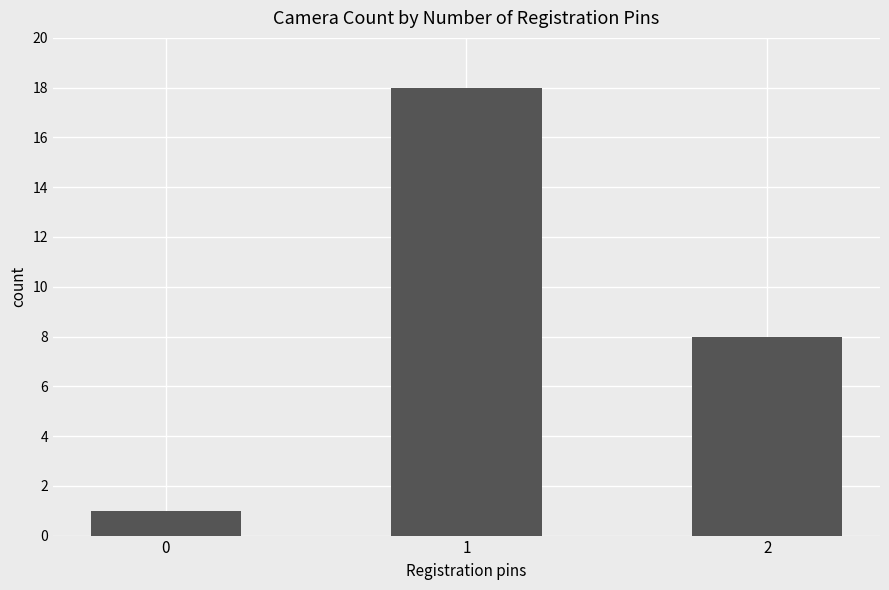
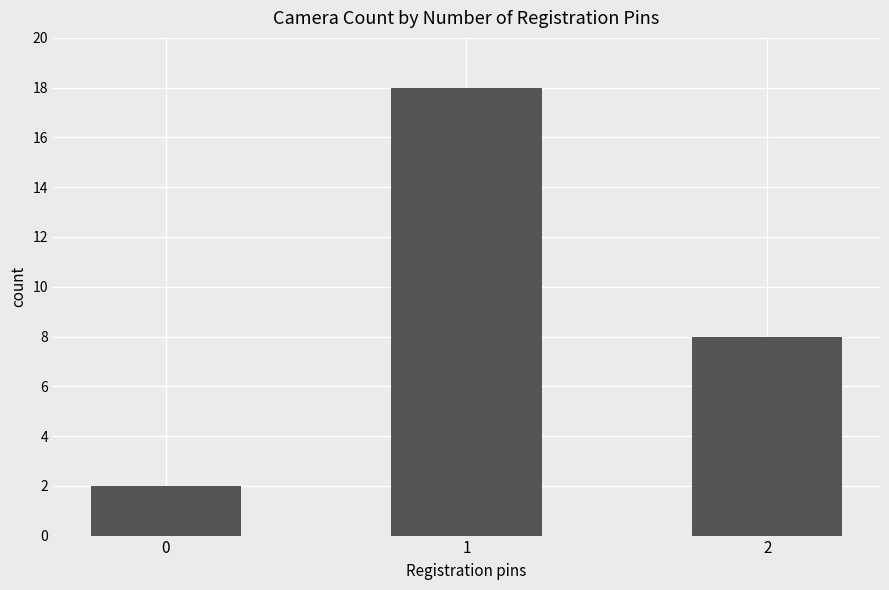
  {
-   "0": 1,
+   "0": 2,
    "1": 18,
    "2": 8
  }
